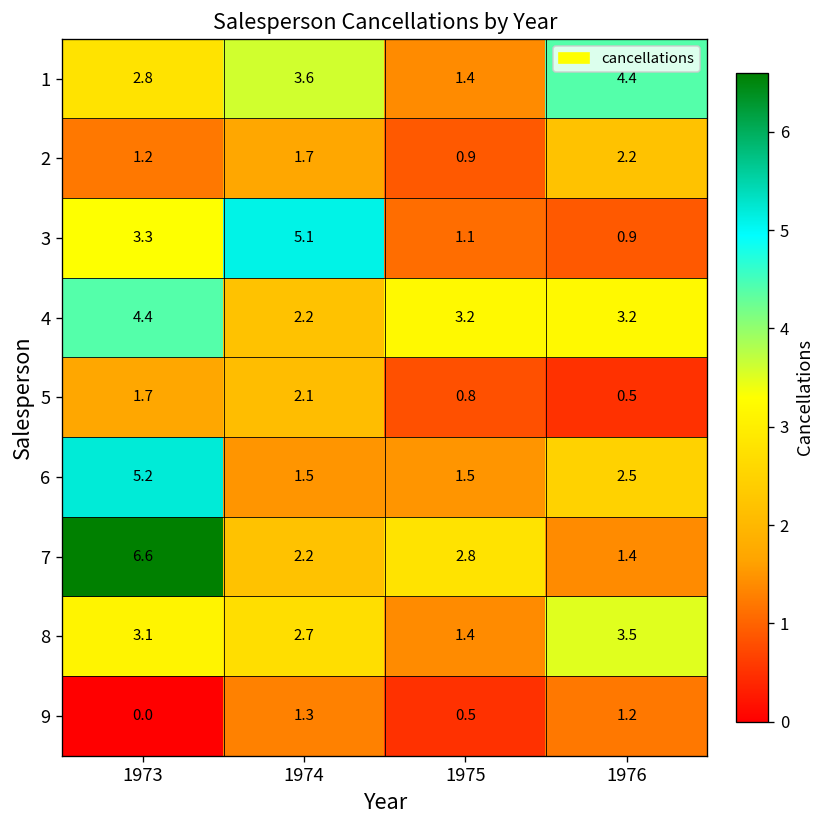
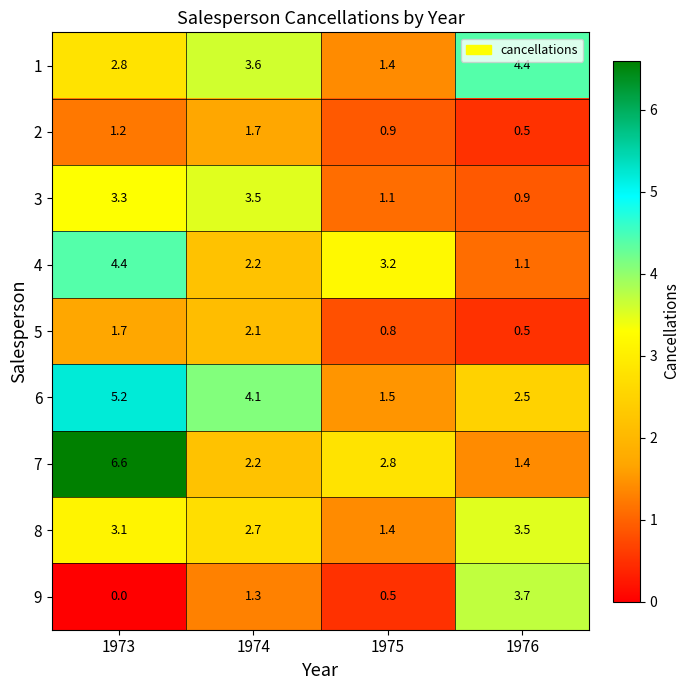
  {
    "1": {
      "1973": 2.8,
      "1974": 3.6,
      "1975": 1.4
    },
    "2": {
      "1973": 1.2,
      "1974": 1.7,
      "1975": 0.9,
-     "1976": 2.2
+     "1976": 0.5
    },
    "3": {
      "1973": 3.3,
-     "1974": 5.1,
+     "1974": 3.5,
      "1975": 1.1,
      "1976": 0.9
    },
    "4": {
      "1973": 4.4,
      "1974": 2.2,
      "1975": 3.2,
-     "1976": 3.2
+     "1976": 1.1
    },
    "5": {
      "1973": 1.7,
      "1974": 2.1,
      "1975": 0.8,
      "1976": 0.5
    },
    "6": {
      "1973": 5.2,
-     "1974": 1.5,
+     "1974": 4.1,
      "1975": 1.5,
      "1976": 2.5
    },
    "7": {
      "1973": 6.6,
      "1974": 2.2,
      "1975": 2.8,
      "1976": 1.4
    },
    "8": {
      "1973": 3.1,
      "1974": 2.7,
      "1975": 1.4,
      "1976": 3.5
    },
    "9": {
      "1973": 0.0,
      "1974": 1.3,
      "1975": 0.5,
-     "1976": 1.2
+     "1976": 3.7
    }
  }
